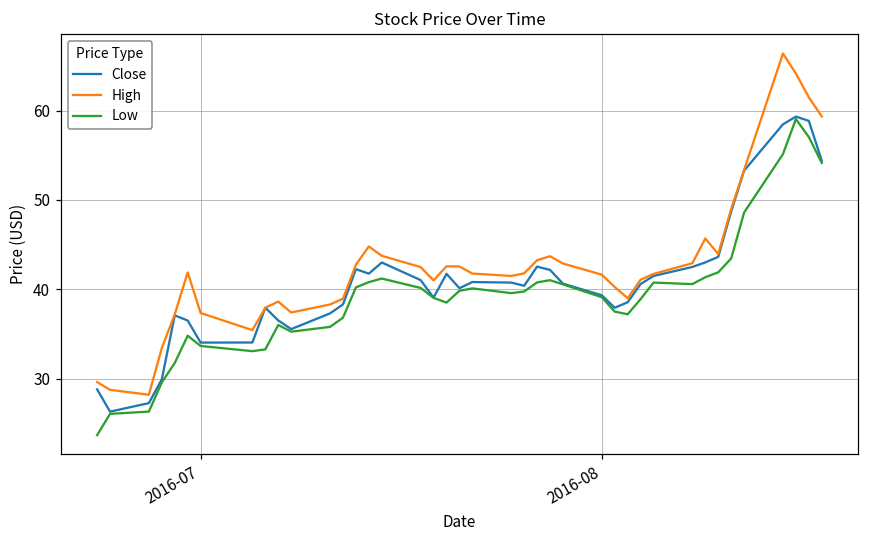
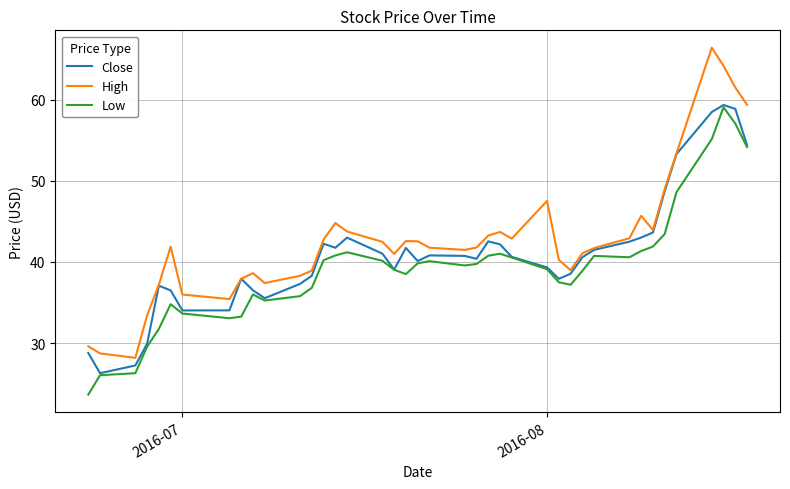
  {
    "Close": {
      "2016-07": 34
    },
    "High": {
-     "2016-07": 37,
-     "2016-08": 42
+     "2016-07": 36,
+     "2016-08": 48
    },
    "Low": {
      "2016-07": 34
    }
  }
